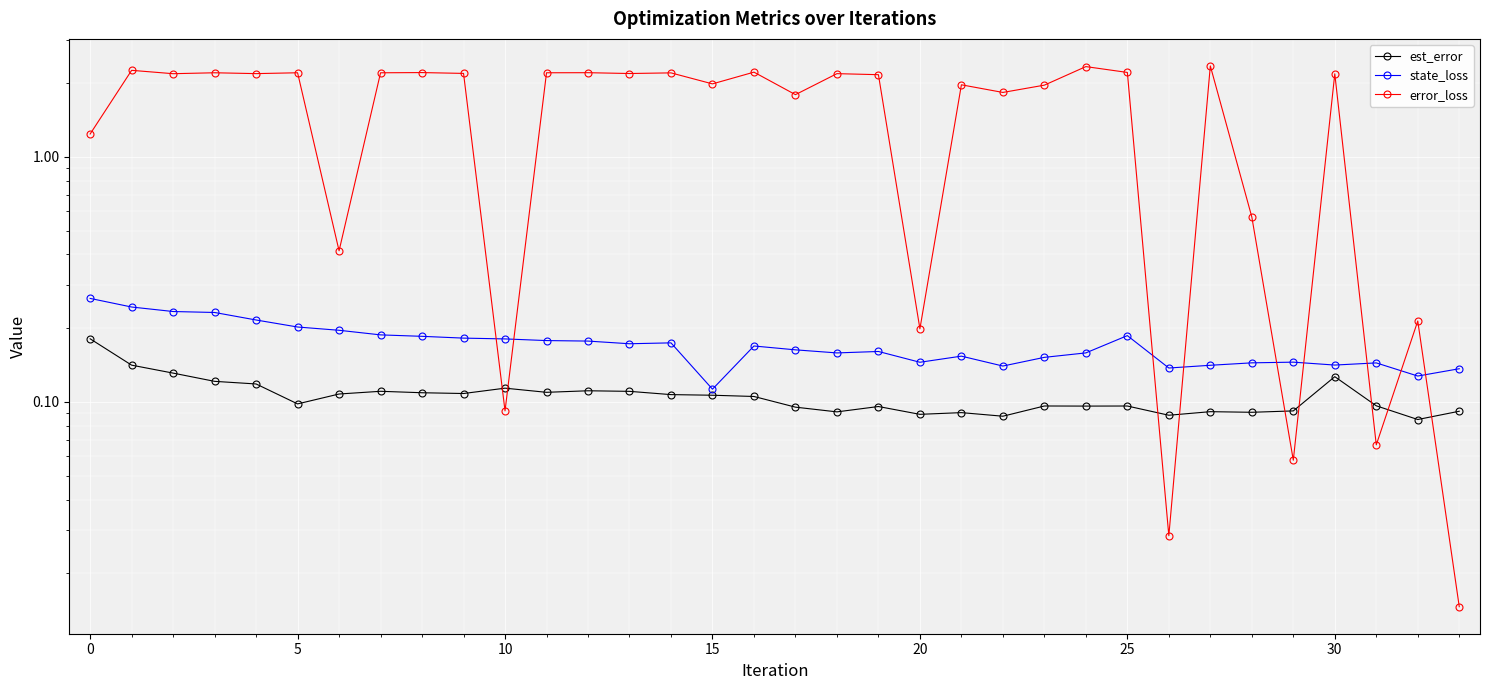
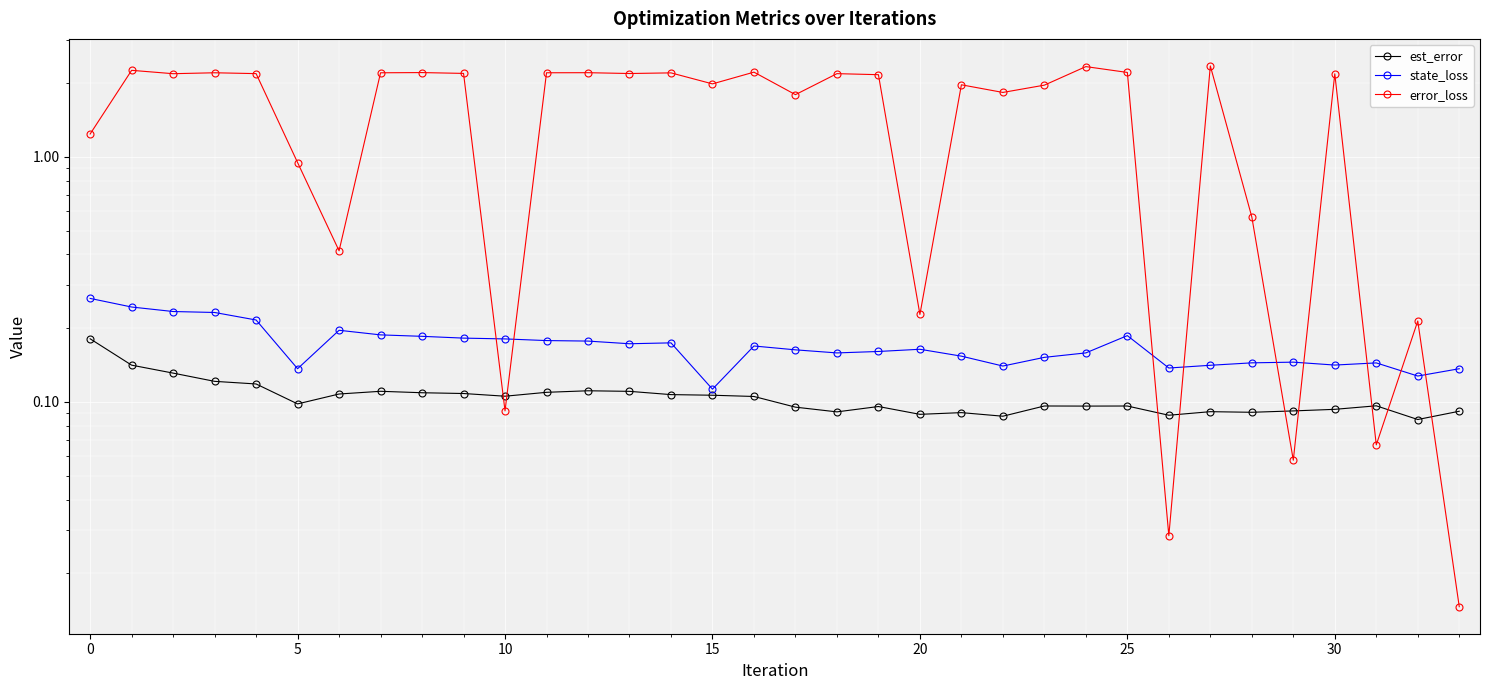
  {
    "est_error": {
      "0": 0.18,
      "5": 0.098,
-     "10": 0.11,
+     "10": 0.106,
      "15": 0.11,
      "20": 0.089,
      "25": 0.096,
-     "30": 0.13
+     "30": 0.093
    },
    "state_loss": {
      "0": 0.26,
-     "5": 0.20,
+     "5": 0.14,
      "10": 0.18,
      "15": 0.11,
-     "20": 0.15,
+     "20": 0.16,
      "25": 0.19,
      "30": 0.14
    },
    "error_loss": {
      "0": 1.2,
-     "5": 2.2,
+     "5": 0.95,
      "10": 0.09,
      "15": 2.0,
-     "20": 0.20,
+     "20": 0.23,
      "25": 2.2,
      "30": 2.2
    }
  }
